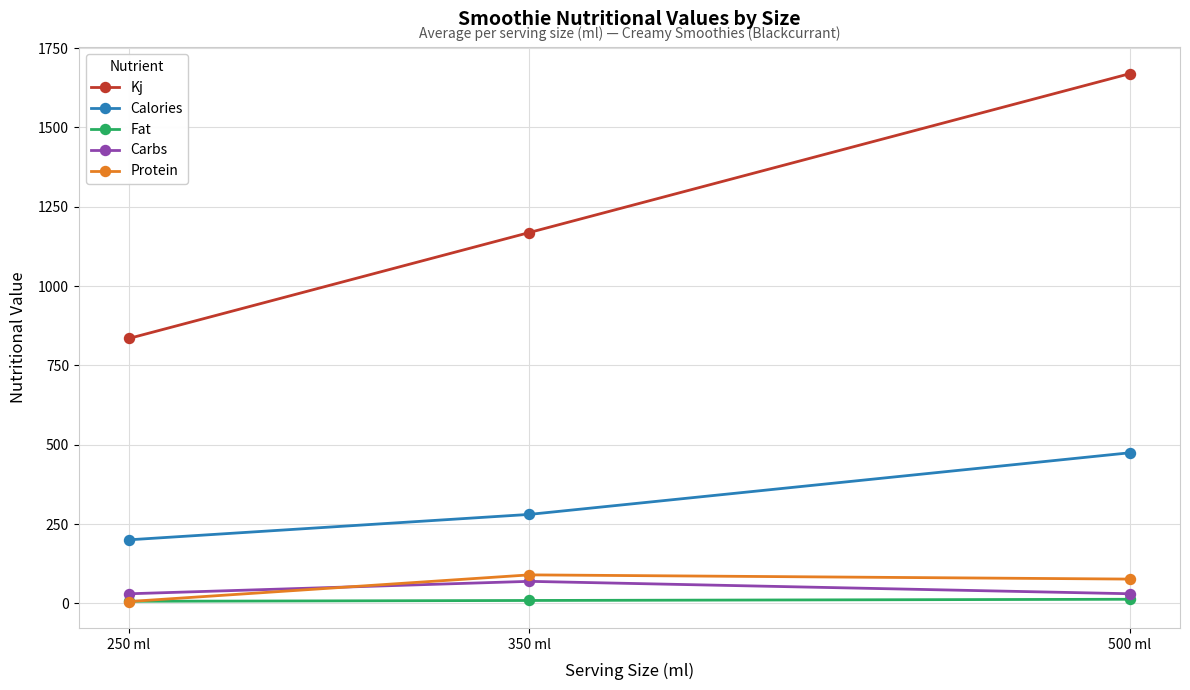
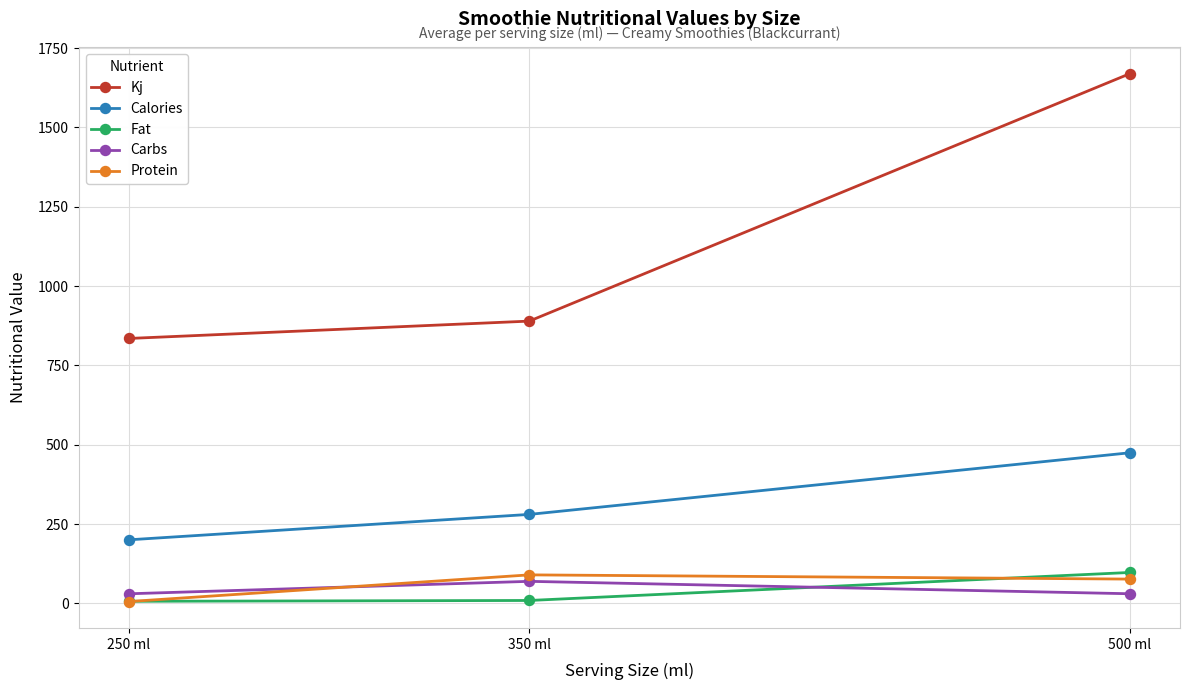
  {
    "Kj": {
      "250 ml": 830,
-     "350 ml": 1170,
+     "350 ml": 890,
      "500 ml": 1670
    },
    "Calories": {
      "250 ml": 200,
      "350 ml": 280,
      "500 ml": 470
    },
    "Fat": {
      "350 ml": 10,
-     "500 ml": 10
+     "500 ml": 100
    },
    "Carbs": {
      "250 ml": 30,
      "350 ml": 70,
      "500 ml": 30
    },
    "Protein": {
      "350 ml": 90,
      "500 ml": 80
    }
  }
